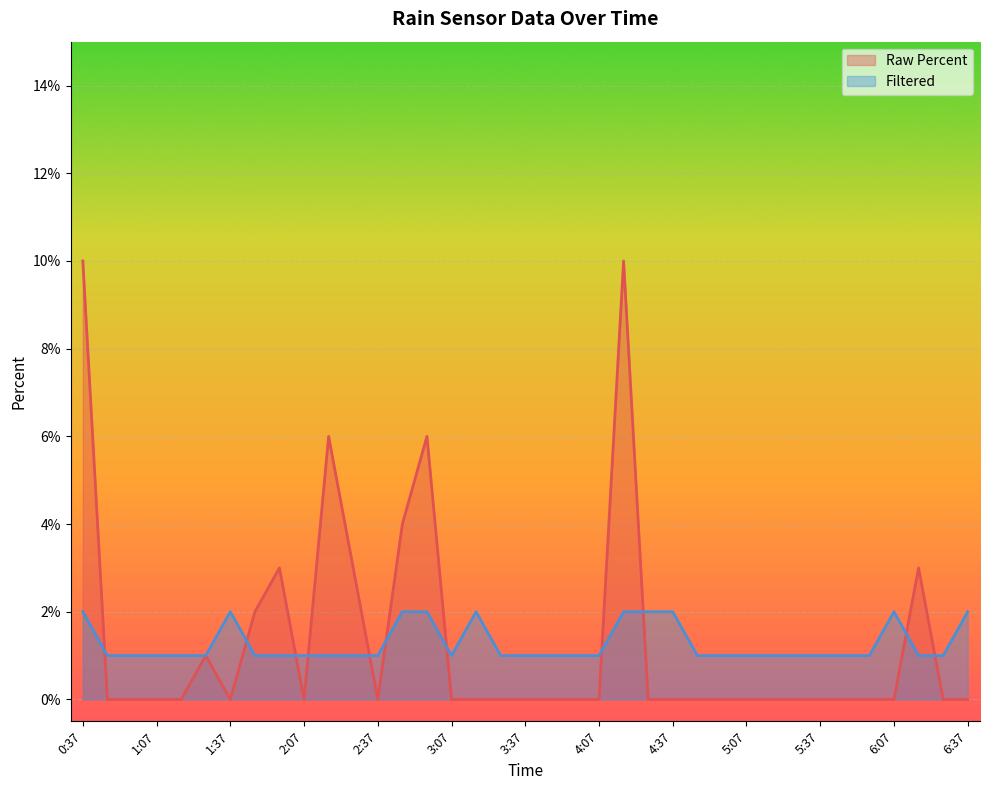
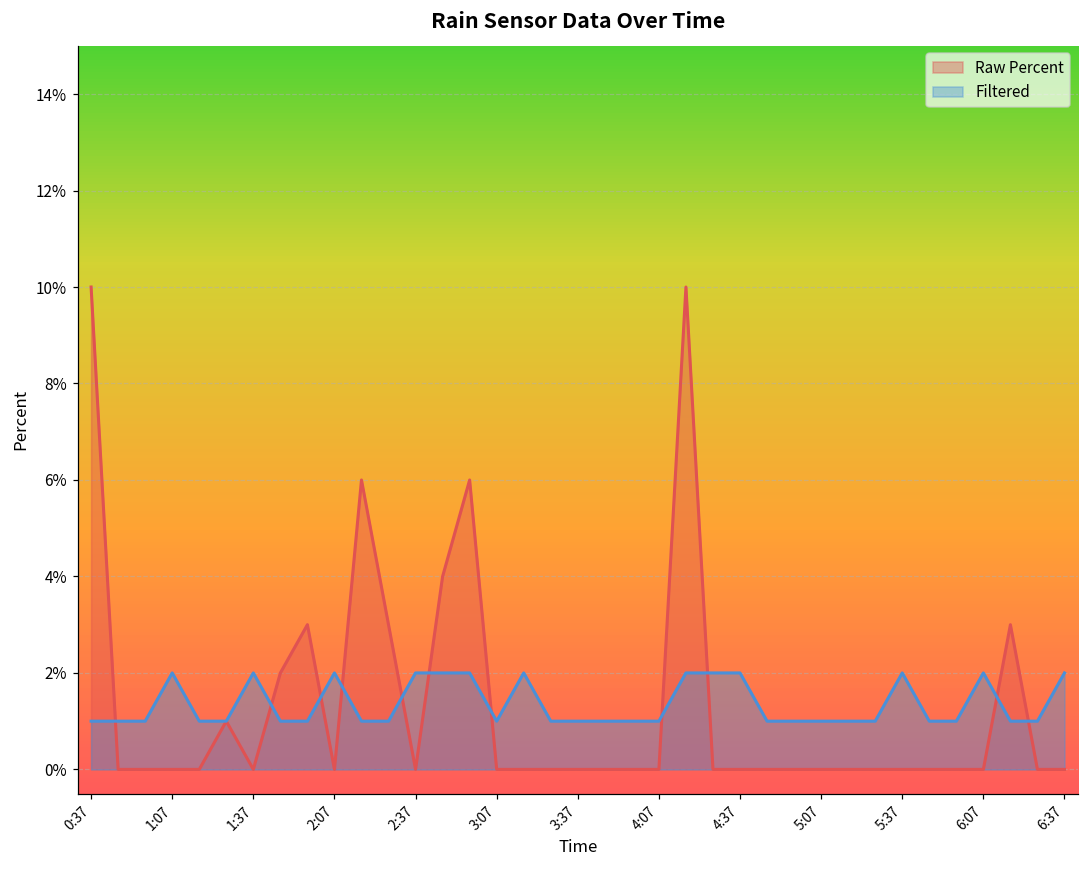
  {
    "Raw Percent": {
      "0:37": "10.0%",
      "1:07": "0.0%",
      "1:37": "0.0%",
      "2:07": "0.0%",
      "2:37": "0.0%",
      "3:07": "0.0%",
      "3:37": "0.0%",
      "4:07": "0.0%",
      "4:37": "0.0%",
      "5:07": "0.0%",
      "5:37": "0.0%",
      "6:07": "0.0%",
      "6:37": "0.0%"
    },
    "Filtered": {
-     "0:37": "2.0%",
-     "1:07": "1.0%",
+     "0:37": "1.0%",
+     "1:07": "2.0%",
      "1:37": "2.0%",
-     "2:07": "1.0%",
-     "2:37": "1.0%",
+     "2:07": "2.0%",
+     "2:37": "2.0%",
      "3:07": "1.0%",
      "3:37": "1.0%",
      "4:07": "1.0%",
      "4:37": "2.0%",
      "5:07": "1.0%",
-     "5:37": "1.0%",
+     "5:37": "2.0%",
      "6:07": "2.0%",
      "6:37": "2.0%"
    }
  }
